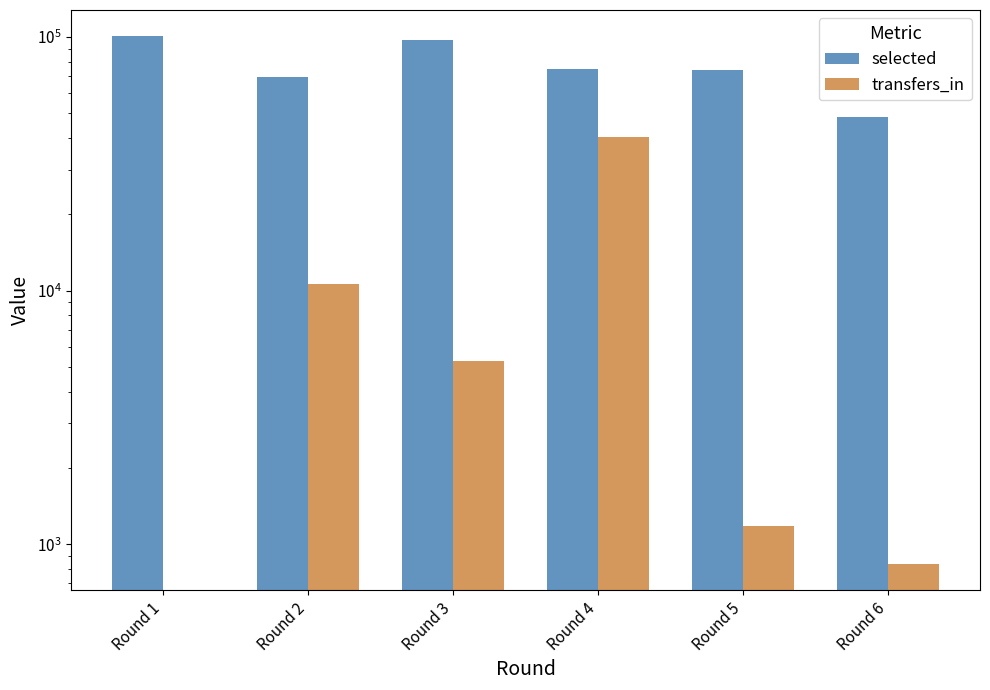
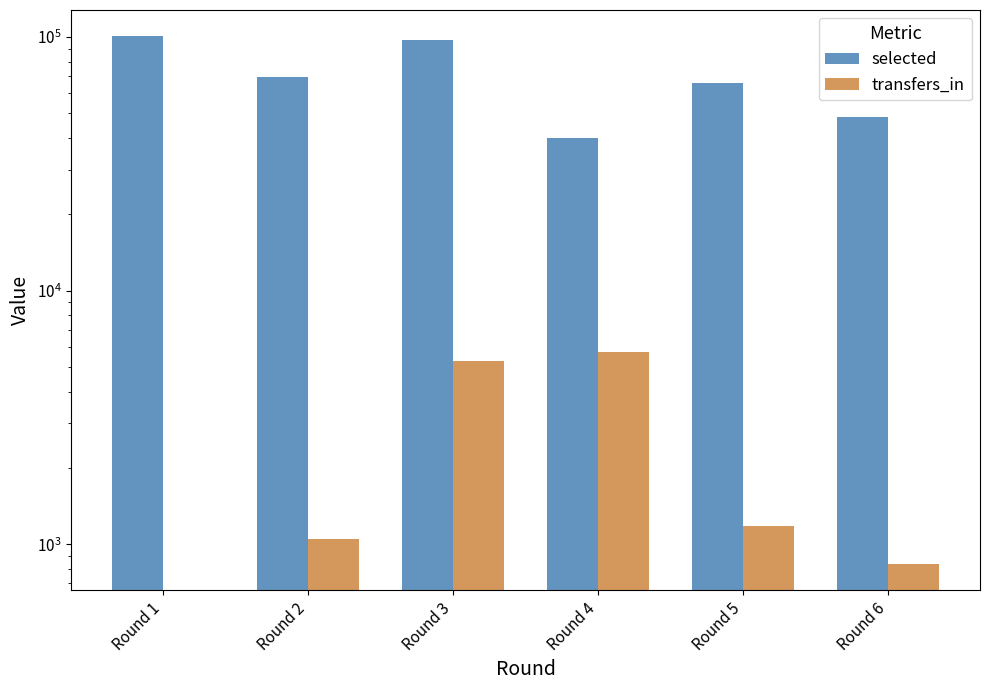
  {
    "selected": {
      "Round 1": 101000,
      "Round 2": 70000,
      "Round 3": 98000,
-     "Round 4": 75000,
-     "Round 5": 74000,
+     "Round 4": 40000,
+     "Round 5": 66000,
      "Round 6": 48000
    },
    "transfers_in": {
-     "Round 2": 10700,
+     "Round 2": 1050,
      "Round 3": 5300,
-     "Round 4": 40000,
+     "Round 4": 5700,
      "Round 5": 1200,
      "Round 6": 840
    }
  }
